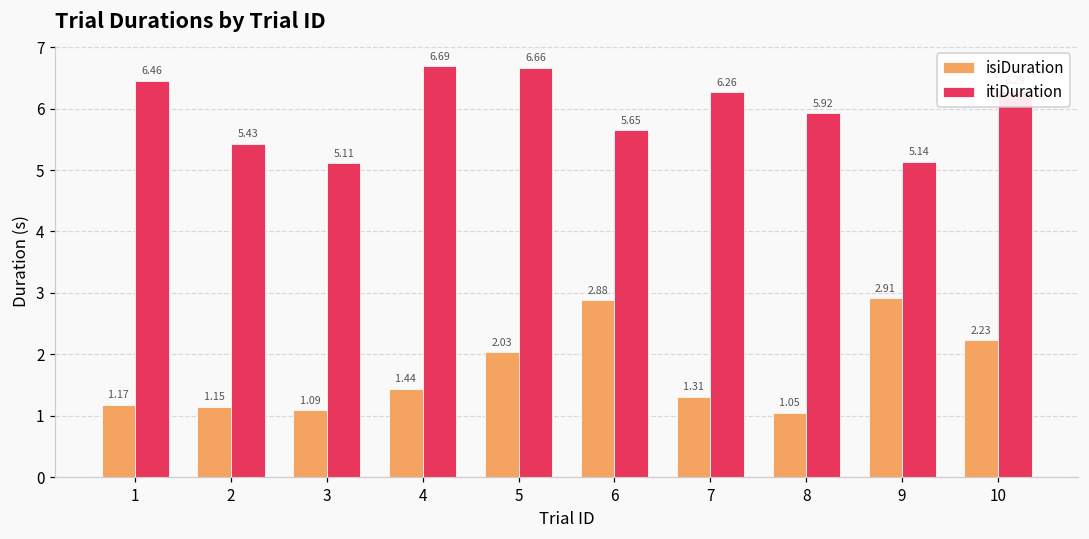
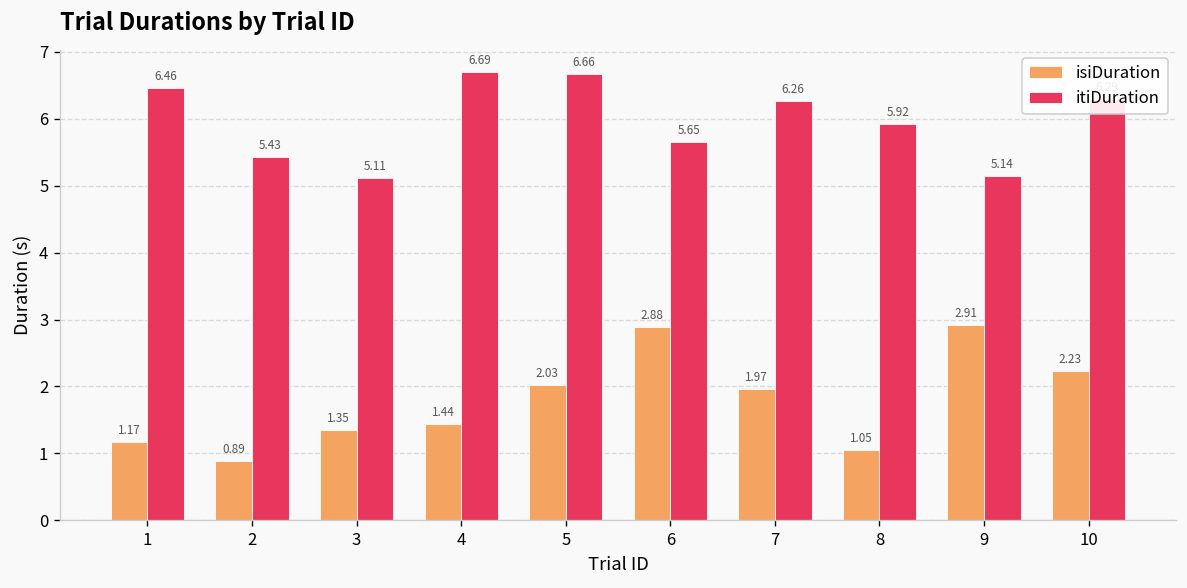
  {
    "isiDuration": {
      "1": 1.17,
-     "2": 1.15,
-     "3": 1.09,
+     "2": 0.89,
+     "3": 1.35,
      "4": 1.44,
      "5": 2.03,
      "6": 2.88,
-     "7": 1.31,
+     "7": 1.97,
      "8": 1.05,
      "9": 2.91,
      "10": 2.23
    },
    "itiDuration": {
      "1": 6.46,
      "2": 5.43,
      "3": 5.11,
      "4": 6.69,
      "5": 6.66,
      "6": 5.65,
      "7": 6.26,
      "8": 5.92,
      "9": 5.14
    }
  }
